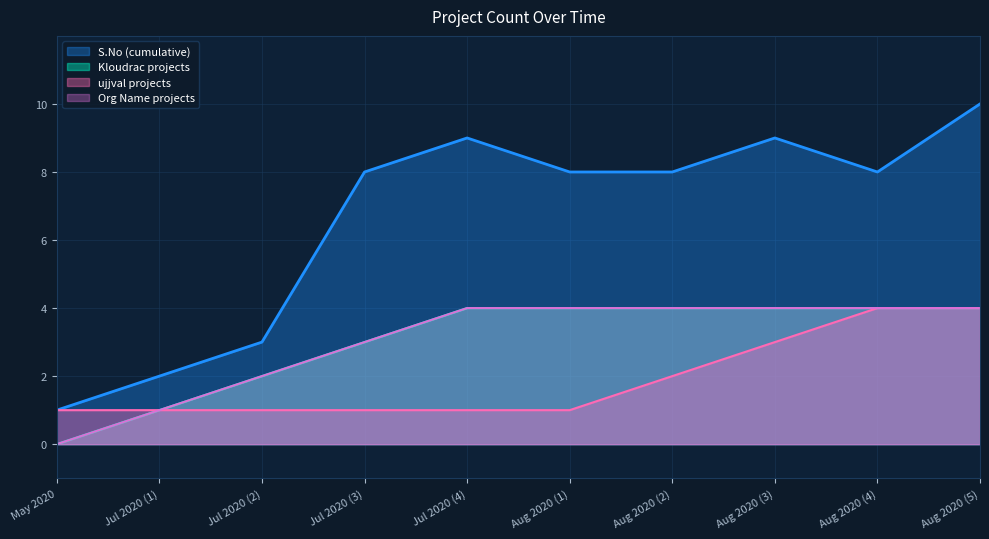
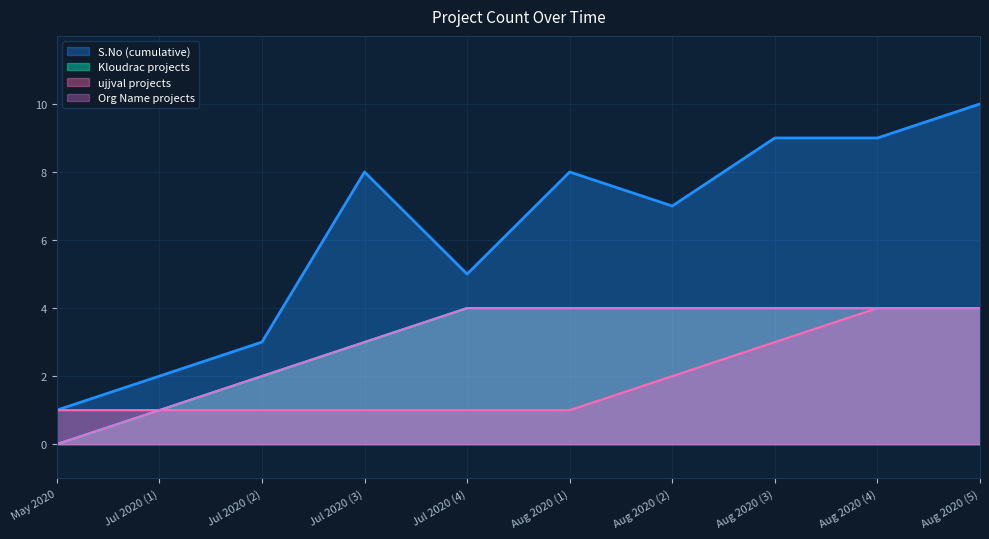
  {
    "S.No (cumulative)": {
      "Jul 2020 (1)": 2,
      "Jul 2020 (2)": 3,
      "Jul 2020 (3)": 8,
-     "Jul 2020 (4)": 9,
+     "Jul 2020 (4)": 5,
      "Aug 2020 (1)": 8,
-     "Aug 2020 (2)": 8,
+     "Aug 2020 (2)": 7,
      "Aug 2020 (3)": 9,
-     "Aug 2020 (4)": 8,
+     "Aug 2020 (4)": 9,
      "Aug 2020 (5)": 10
    }
  }
